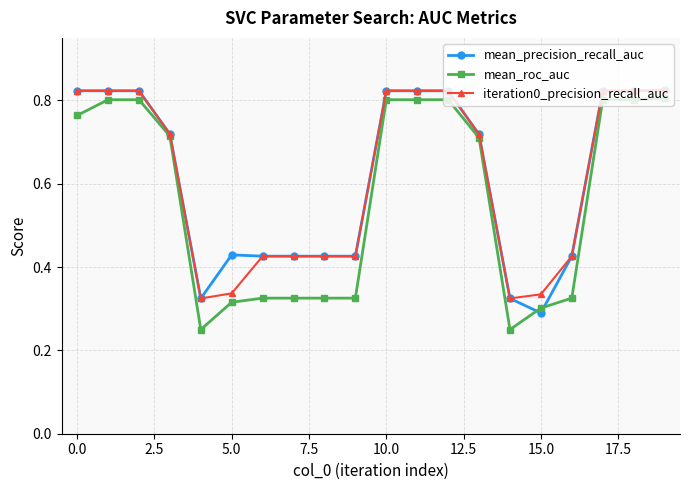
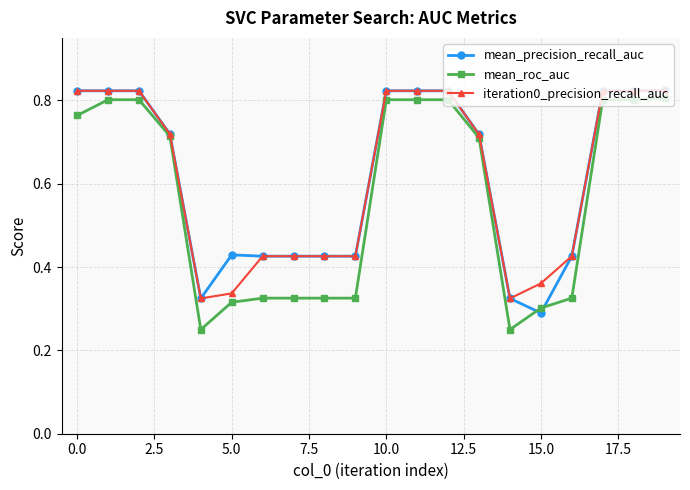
  {
    "mean_precision_recall_auc": {
      "5.0": 0.43,
      "15.0": 0.29
    },
    "mean_roc_auc": {
      "0.0": 0.76,
      "5.0": 0.32,
      "10.0": 0.80,
      "15.0": 0.30
    },
    "iteration0_precision_recall_auc": {
      "5.0": 0.34,
-     "15.0": 0.33
+     "15.0": 0.36
    }
  }
